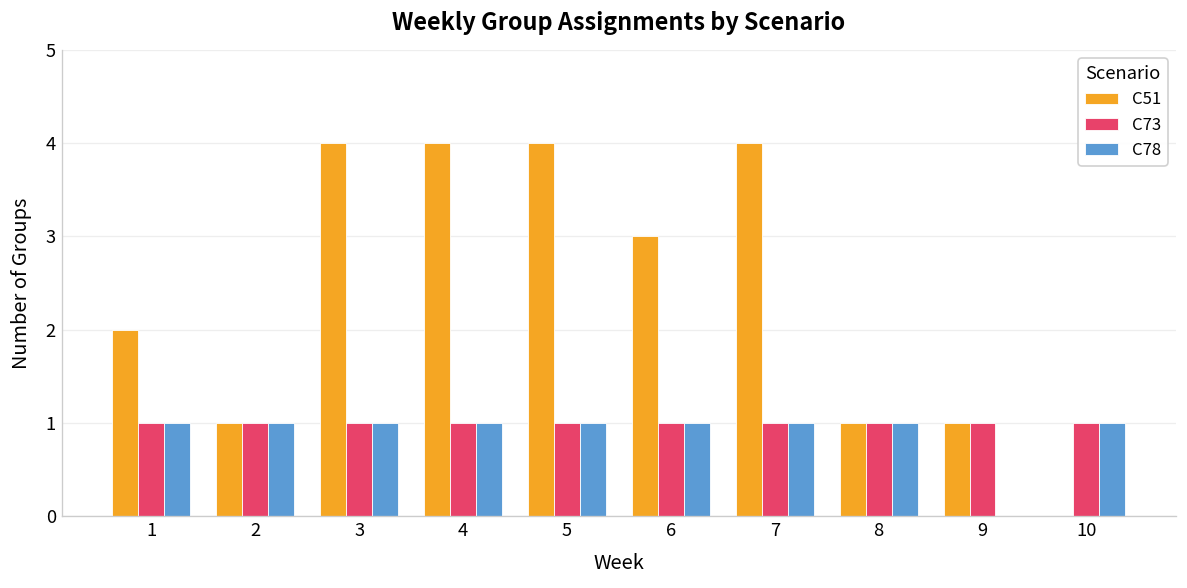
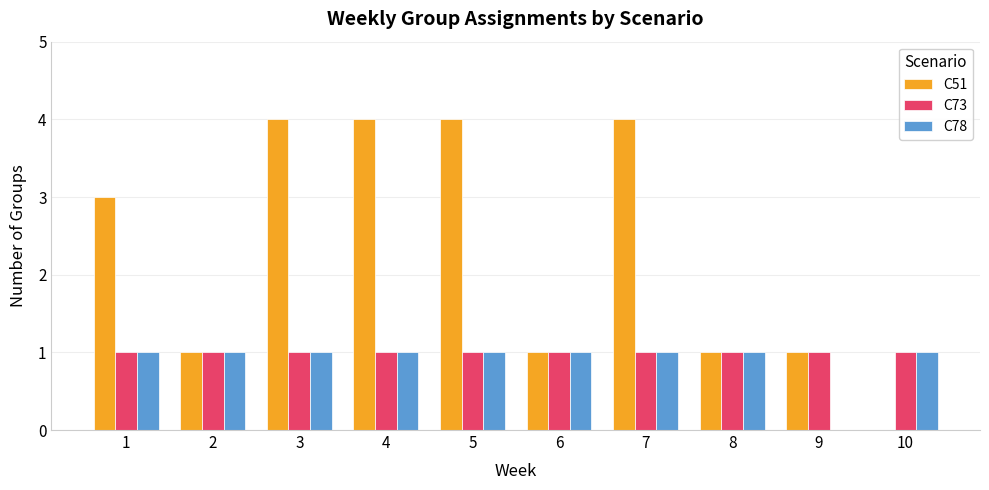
  {
    "C51": {
-     "1": 2,
+     "1": 3,
      "2": 1,
      "3": 4,
      "4": 4,
      "5": 4,
-     "6": 3,
+     "6": 1,
      "7": 4,
      "8": 1,
      "9": 1,
      "10": 0
    },
    "C73": {
      "1": 1,
      "2": 1,
      "3": 1,
      "4": 1,
      "5": 1,
      "6": 1,
      "7": 1,
      "8": 1,
      "9": 1,
      "10": 1
    },
    "C78": {
      "1": 1,
      "2": 1,
      "3": 1,
      "4": 1,
      "5": 1,
      "6": 1,
      "7": 1,
      "8": 1,
      "9": 0,
      "10": 1
    }
  }
